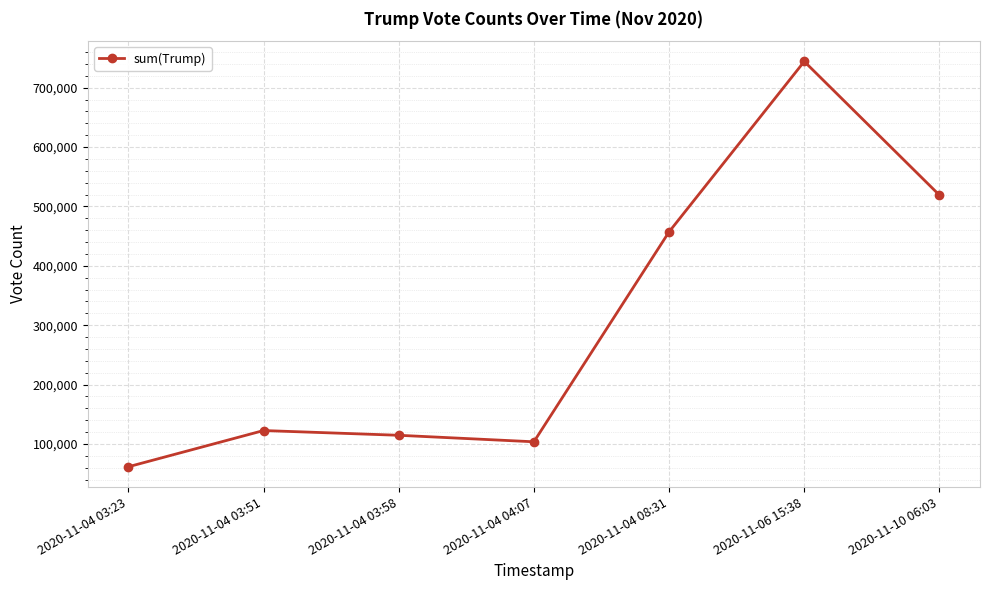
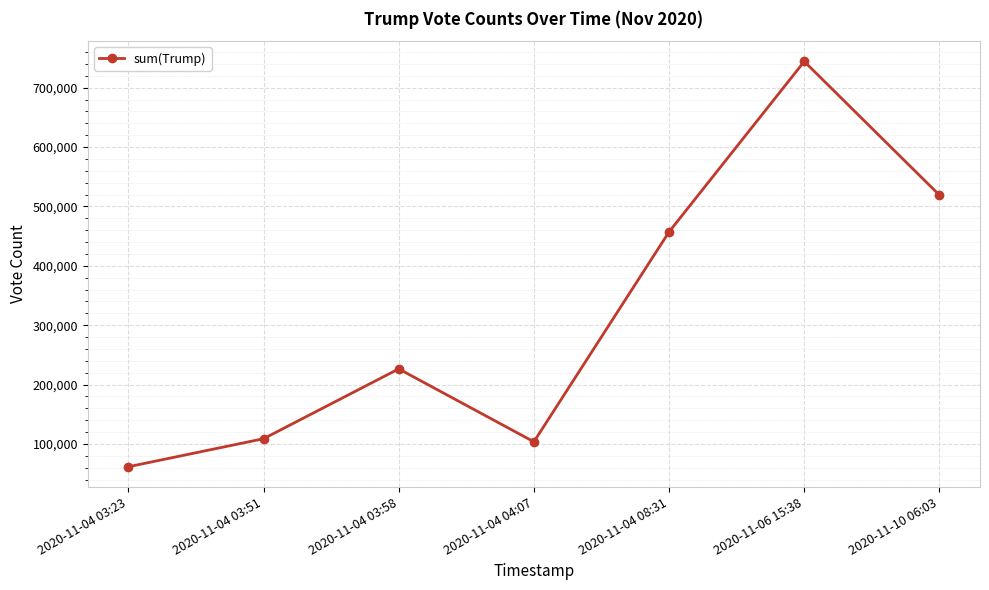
  {
    "2020-11-04 03:23": "60,000",
-   "2020-11-04 03:51": "120,000",
-   "2020-11-04 03:58": "110,000",
+   "2020-11-04 03:51": "110,000",
+   "2020-11-04 03:58": "230,000",
    "2020-11-04 04:07": "100,000",
    "2020-11-04 08:31": "460,000",
    "2020-11-06 15:38": "740,000",
    "2020-11-10 06:03": "520,000"
  }
